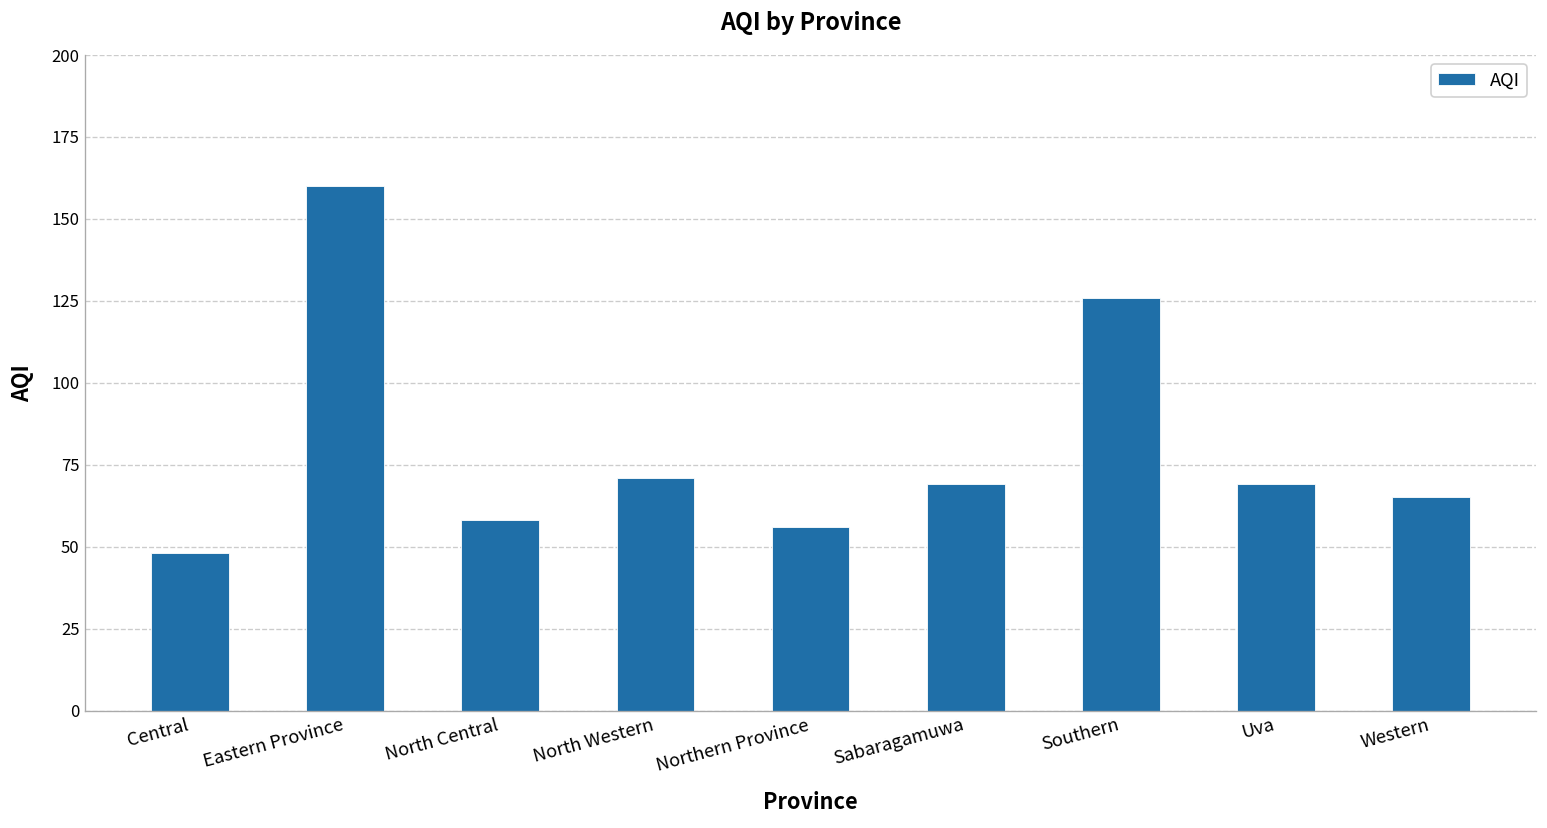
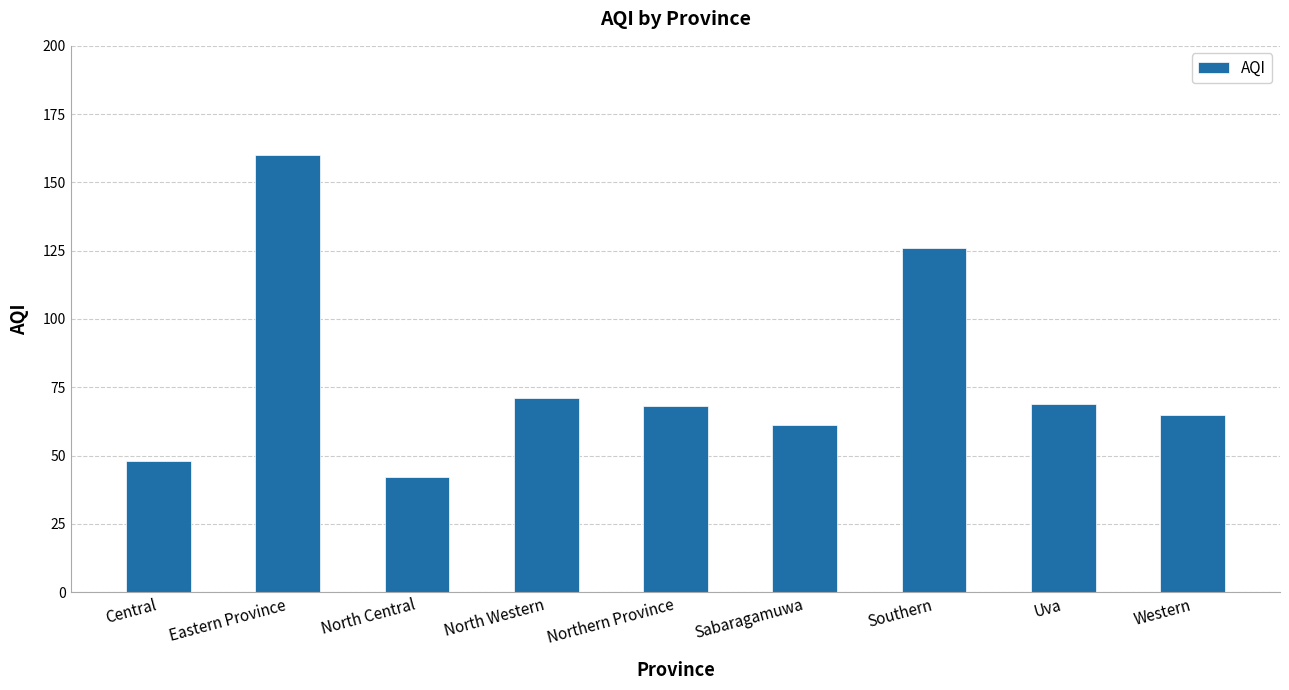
  {
    "Central": 48,
    "Eastern Province": 160,
-   "North Central": 58,
+   "North Central": 42,
    "North Western": 71,
-   "Northern Province": 56,
-   "Sabaragamuwa": 69,
+   "Northern Province": 68,
+   "Sabaragamuwa": 61,
    "Southern": 126,
    "Uva": 69,
    "Western": 65
  }
